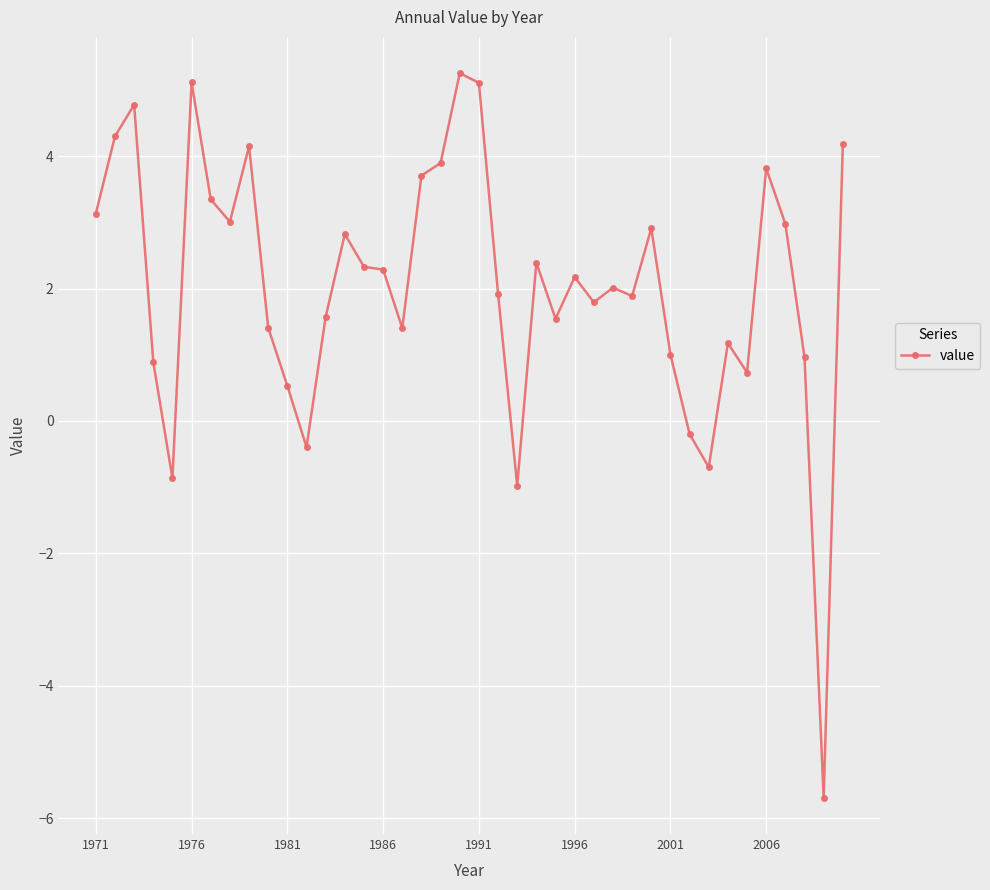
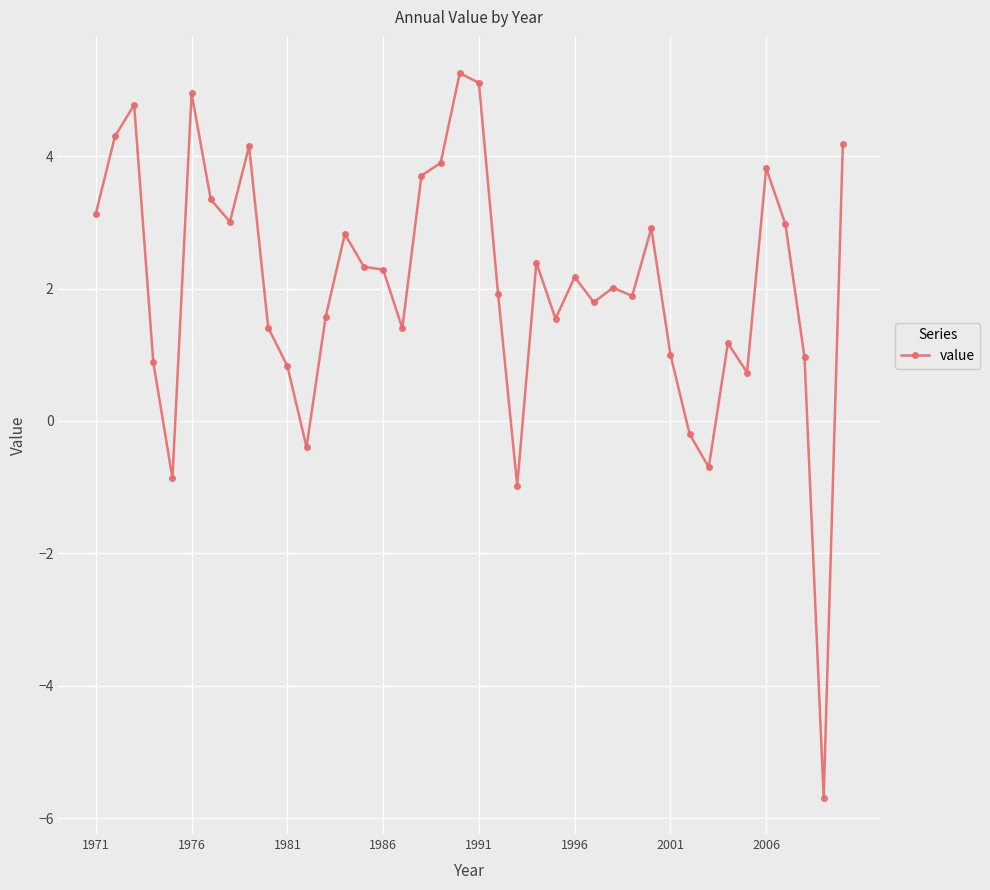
  {
    "1971": 3.1,
-   "1976": 5.1,
-   "1981": 0.5,
+   "1976": 4.9,
+   "1981": 0.8,
    "1986": 2.3,
    "1991": 5.1,
    "1996": 2.2,
    "2001": 1.0,
    "2006": 3.8
  }
